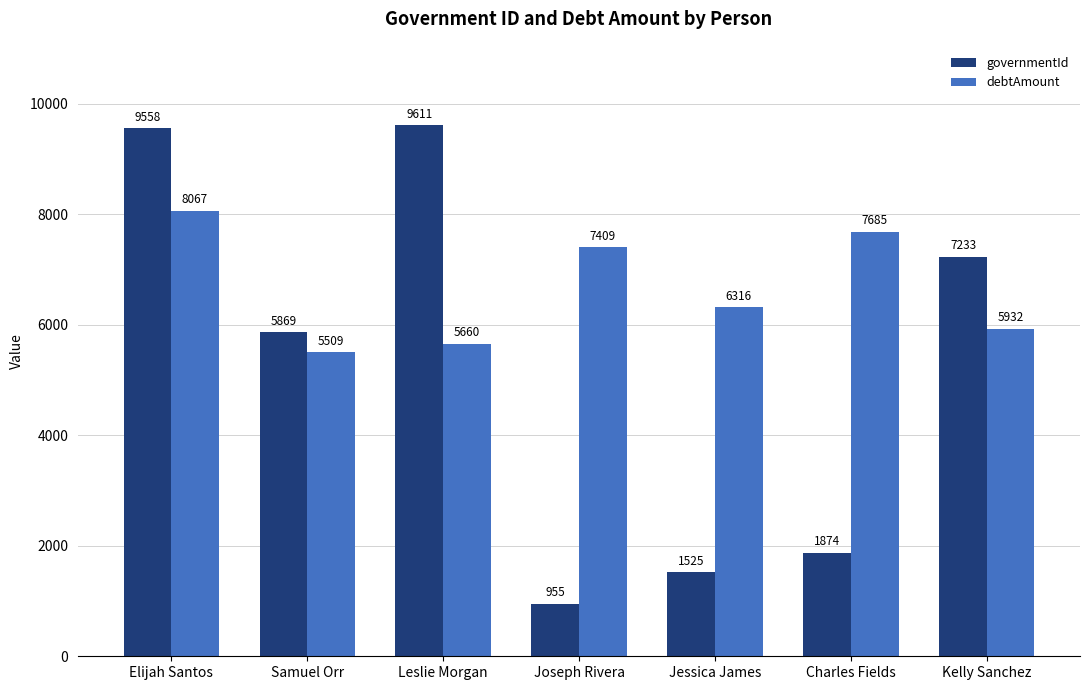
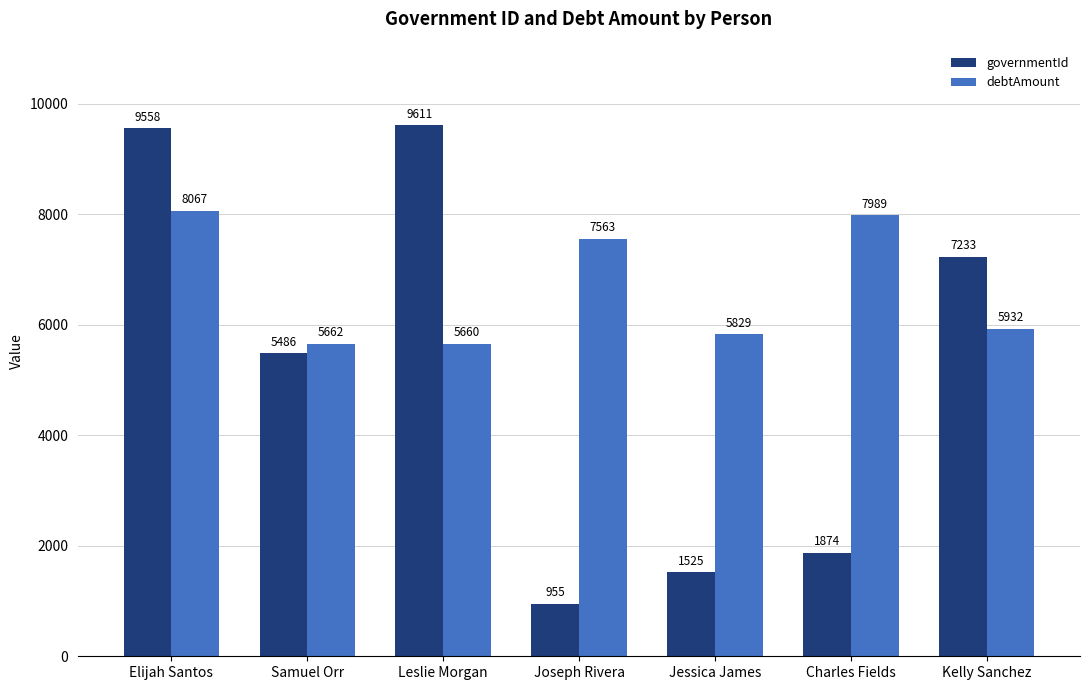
  {
    "governmentId": {
      "Elijah Santos": 9558,
-     "Samuel Orr": 5869,
+     "Samuel Orr": 5486,
      "Leslie Morgan": 9611,
      "Joseph Rivera": 955,
      "Jessica James": 1525,
      "Charles Fields": 1874,
      "Kelly Sanchez": 7233
    },
    "debtAmount": {
      "Elijah Santos": 8067,
-     "Samuel Orr": 5509,
+     "Samuel Orr": 5662,
      "Leslie Morgan": 5660,
-     "Joseph Rivera": 7409,
-     "Jessica James": 6316,
-     "Charles Fields": 7685,
+     "Joseph Rivera": 7563,
+     "Jessica James": 5829,
+     "Charles Fields": 7989,
      "Kelly Sanchez": 5932
    }
  }
